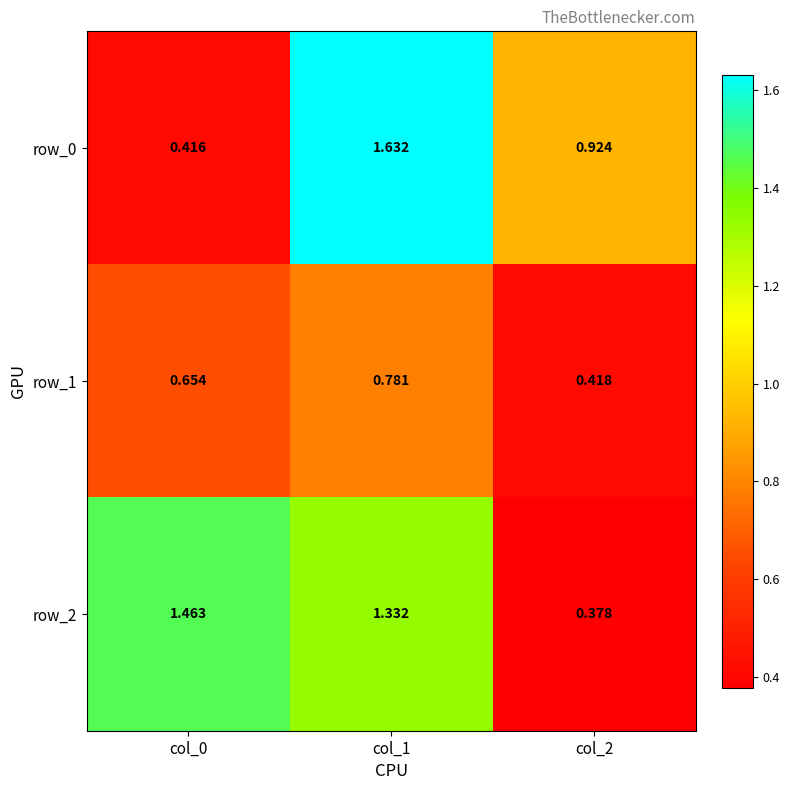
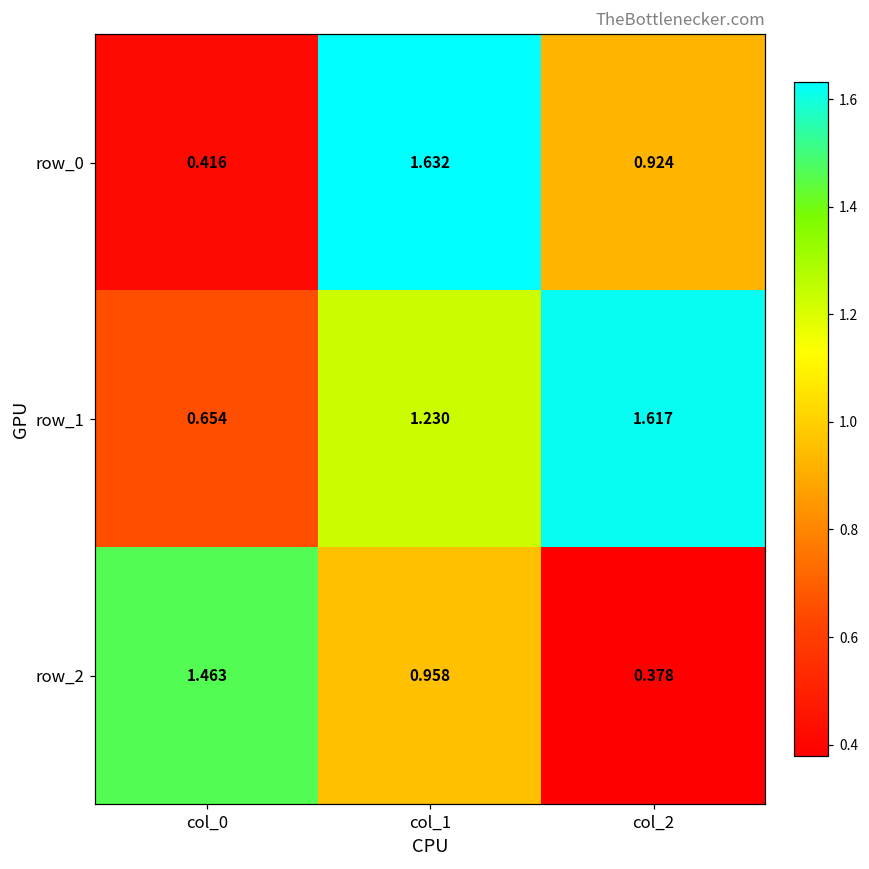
  {
    "row_0": {
      "col_0": 0.416,
      "col_1": 1.632,
      "col_2": 0.924
    },
    "row_1": {
      "col_0": 0.654,
-     "col_1": 0.781,
-     "col_2": 0.418
+     "col_1": 1.230,
+     "col_2": 1.617
    },
    "row_2": {
      "col_0": 1.463,
-     "col_1": 1.332,
+     "col_1": 0.958,
      "col_2": 0.378
    }
  }
